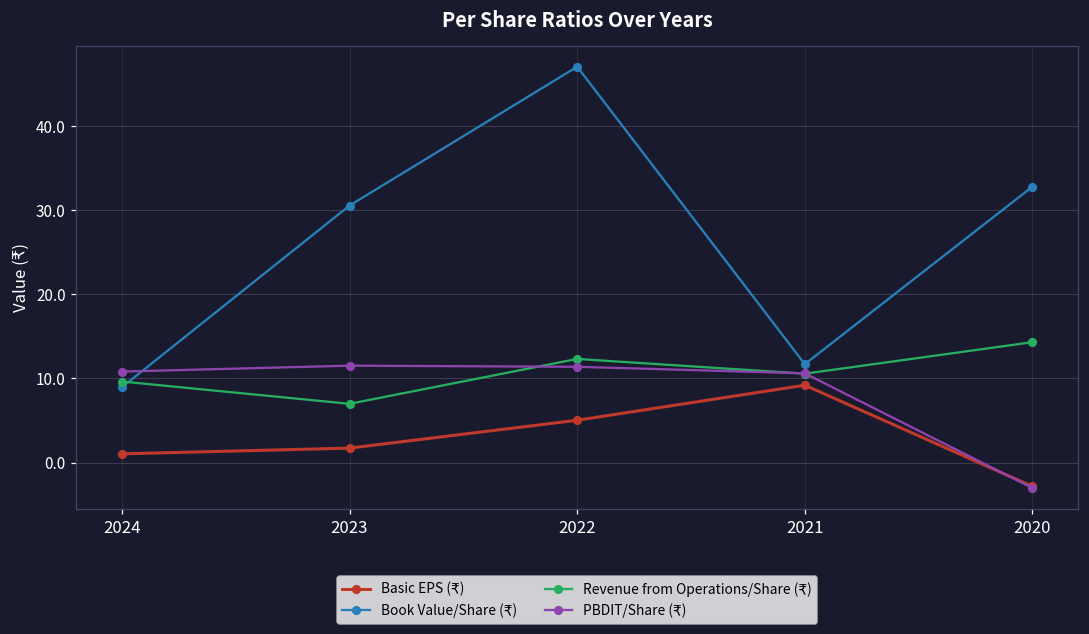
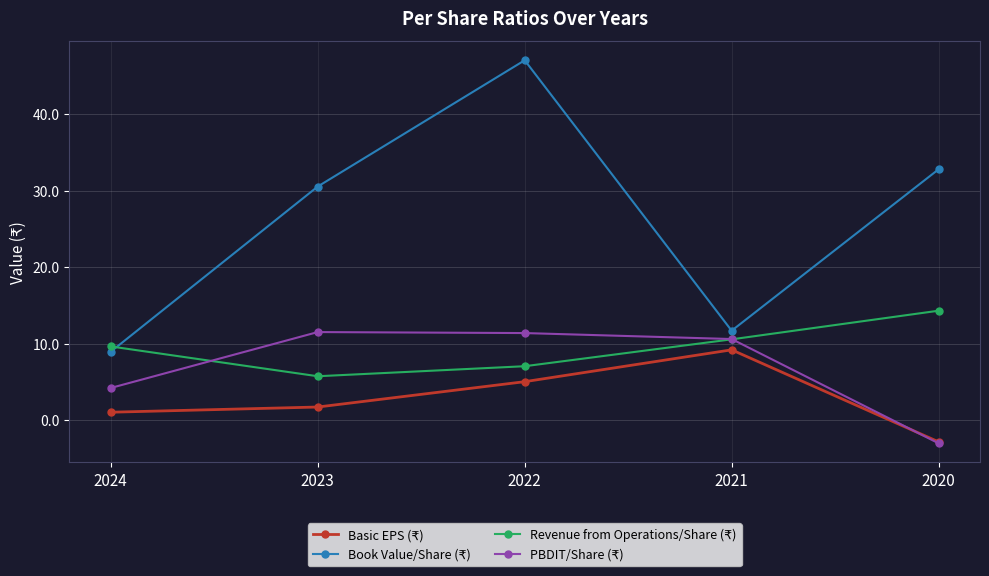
  {
    "Basic EPS (₹)": {
      "2024": 1,
      "2023": 2,
      "2022": 5,
      "2021": 9
    },
    "Book Value/Share (₹)": {
      "2024": 9,
      "2023": 31,
      "2022": 47,
      "2021": 12,
      "2020": 33
    },
    "Revenue from Operations/Share (₹)": {
      "2024": 10,
-     "2023": 7,
-     "2022": 12,
+     "2023": 6,
+     "2022": 7,
      "2020": 14
    },
    "PBDIT/Share (₹)": {
-     "2024": 11,
+     "2024": 4,
      "2023": 12,
      "2022": 11
    }
  }
